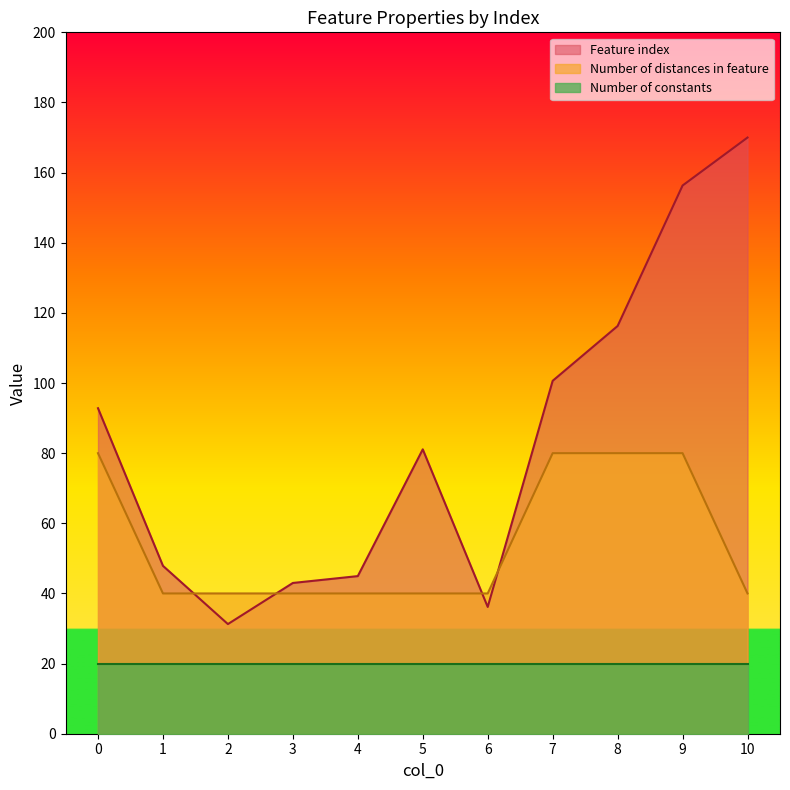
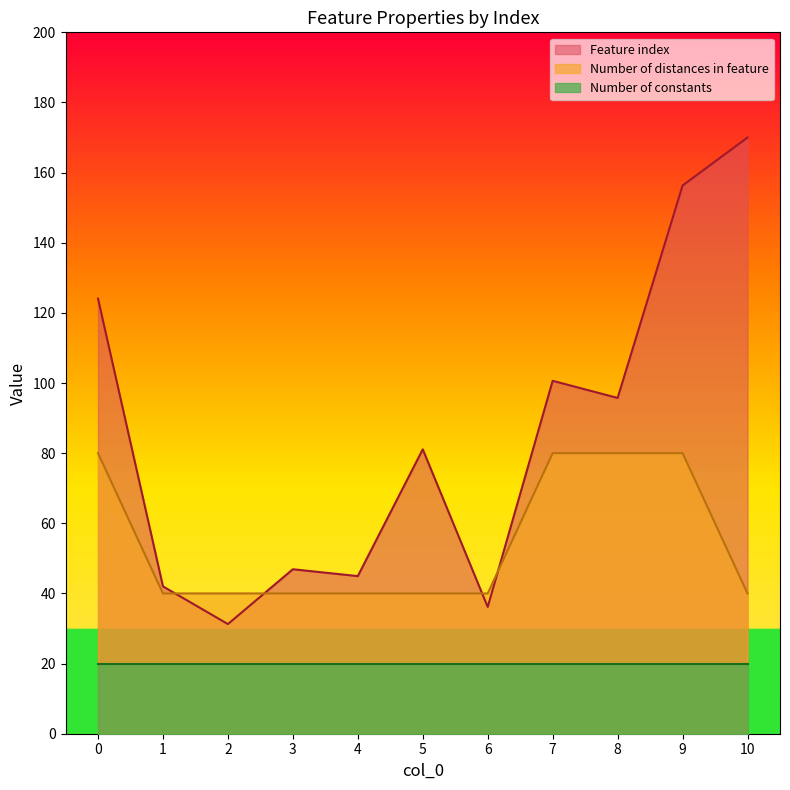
  {
    "Feature index": {
-     "0": 93,
-     "1": 48,
+     "0": 124,
+     "1": 42,
      "2": 31,
-     "3": 43,
+     "3": 47,
      "4": 45,
      "5": 81,
      "6": 36,
      "7": 101,
-     "8": 116,
+     "8": 96,
      "9": 156,
      "10": 170
    },
    "Number of distances in feature": {
      "0": 80,
      "1": 40,
      "2": 40,
      "3": 40,
      "4": 40,
      "5": 40,
      "6": 40,
      "7": 80,
      "8": 80,
      "9": 80,
      "10": 40
    },
    "Number of constants": {
      "0": 20,
      "1": 20,
      "2": 20,
      "3": 20,
      "4": 20,
      "5": 20,
      "6": 20,
      "7": 20,
      "8": 20,
      "9": 20,
      "10": 20
    }
  }
